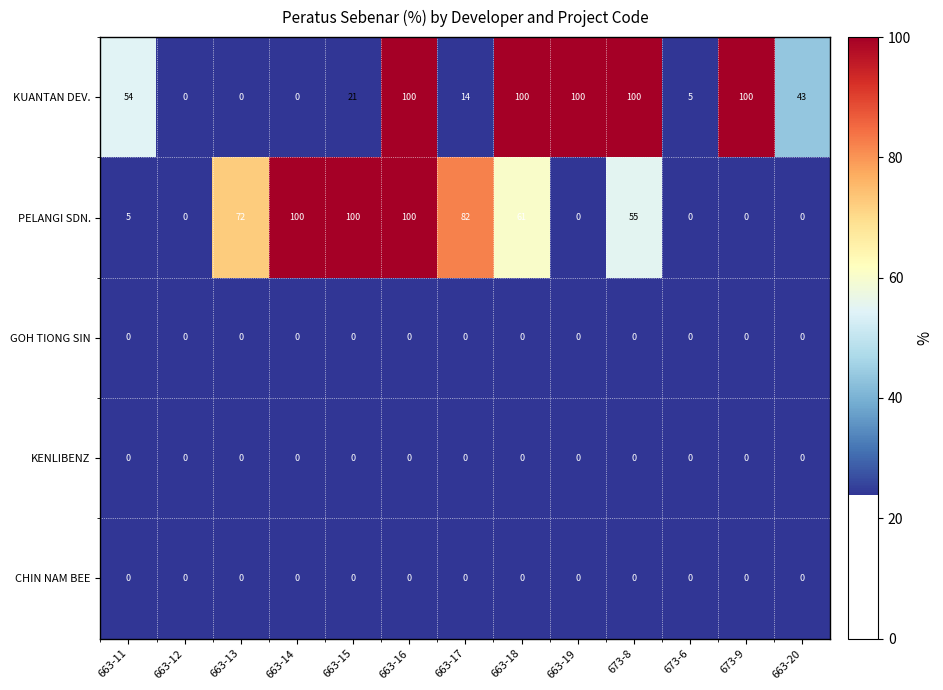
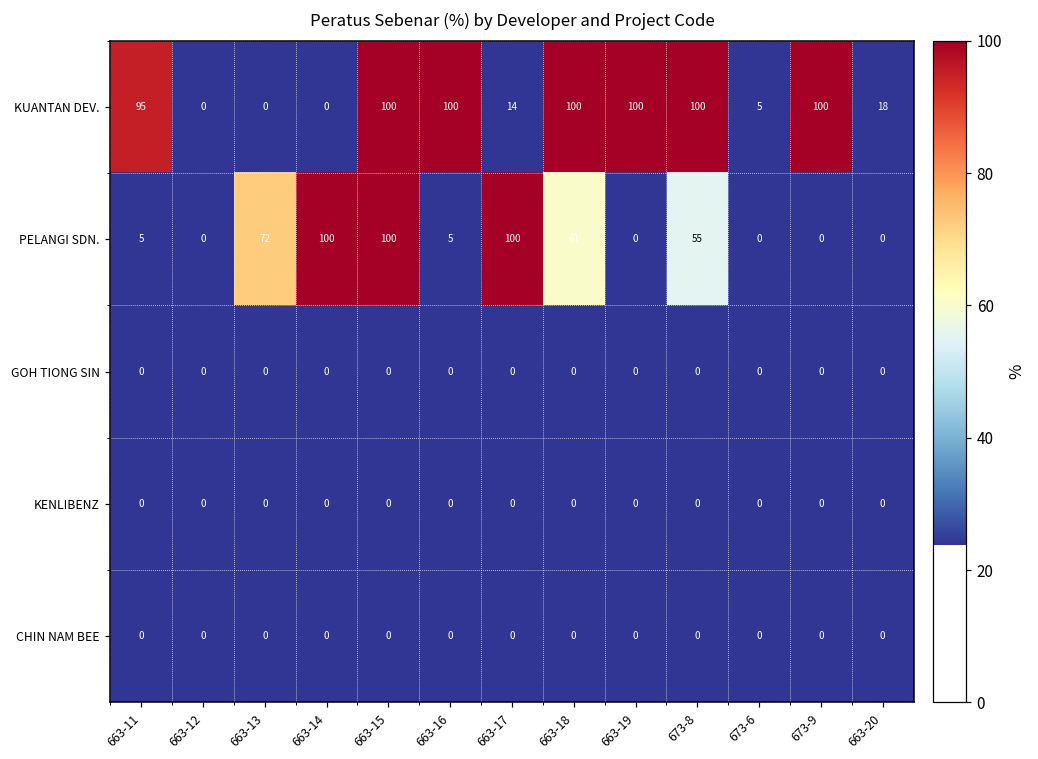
  {
    "KUANTAN DEV.": {
-     "663-11": 54,
+     "663-11": 95,
      "663-12": 0,
      "663-13": 0,
      "663-14": 0,
-     "663-15": 21,
+     "663-15": 100,
      "663-16": 100,
      "663-17": 14,
      "663-18": 100,
      "663-19": 100,
      "673-8": 100,
      "673-6": 5,
      "673-9": 100,
-     "663-20": 43
+     "663-20": 18
    },
    "PELANGI SDN.": {
      "663-11": 5,
      "663-12": 0,
      "663-13": 72,
      "663-14": 100,
      "663-15": 100,
-     "663-16": 100,
-     "663-17": 82,
+     "663-16": 5,
+     "663-17": 100,
      "663-18": 61,
      "663-19": 0,
      "673-8": 55,
      "673-6": 0,
      "673-9": 0,
      "663-20": 0
    },
    "GOH TIONG SIN": {
      "663-11": 0,
      "663-12": 0,
      "663-13": 0,
      "663-14": 0,
      "663-15": 0,
      "663-16": 0,
      "663-17": 0,
      "663-18": 0,
      "663-19": 0,
      "673-8": 0,
      "673-6": 0,
      "673-9": 0,
      "663-20": 0
    },
    "KENLIBENZ": {
      "663-11": 0,
      "663-12": 0,
      "663-13": 0,
      "663-14": 0,
      "663-15": 0,
      "663-16": 0,
      "663-17": 0,
      "663-18": 0,
      "663-19": 0,
      "673-8": 0,
      "673-6": 0,
      "673-9": 0,
      "663-20": 0
    },
    "CHIN NAM BEE": {
      "663-11": 0,
      "663-12": 0,
      "663-13": 0,
      "663-14": 0,
      "663-15": 0,
      "663-16": 0,
      "663-17": 0,
      "663-18": 0,
      "663-19": 0,
      "673-8": 0,
      "673-6": 0,
      "673-9": 0,
      "663-20": 0
    }
  }
